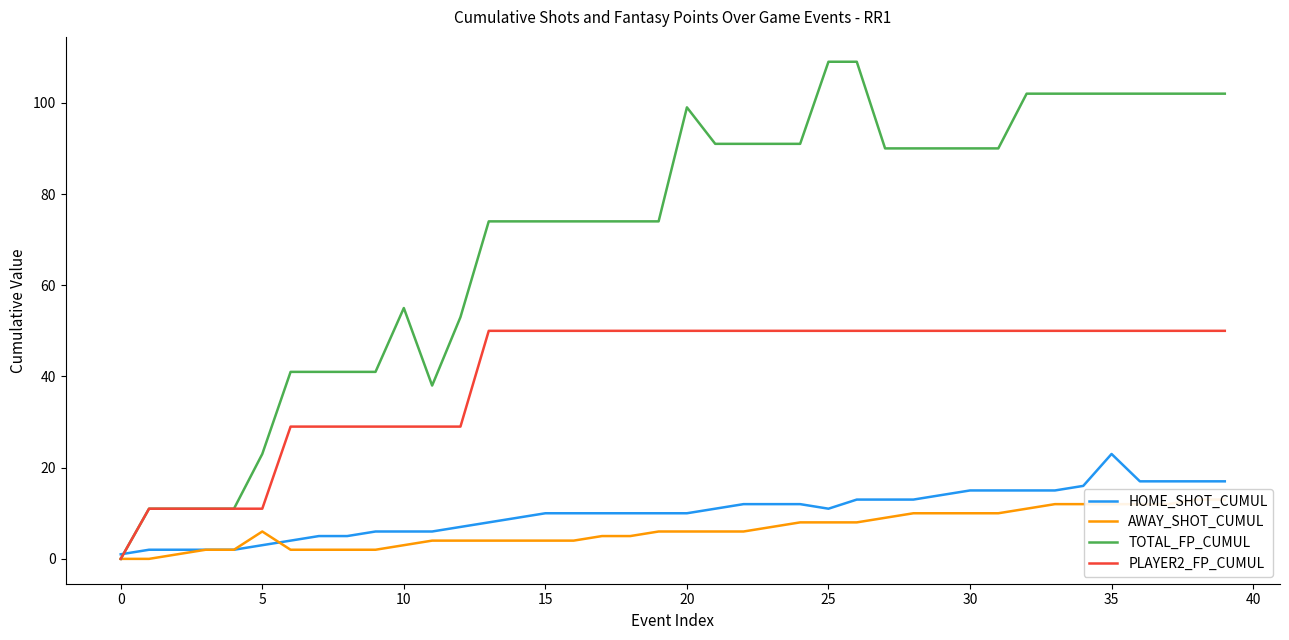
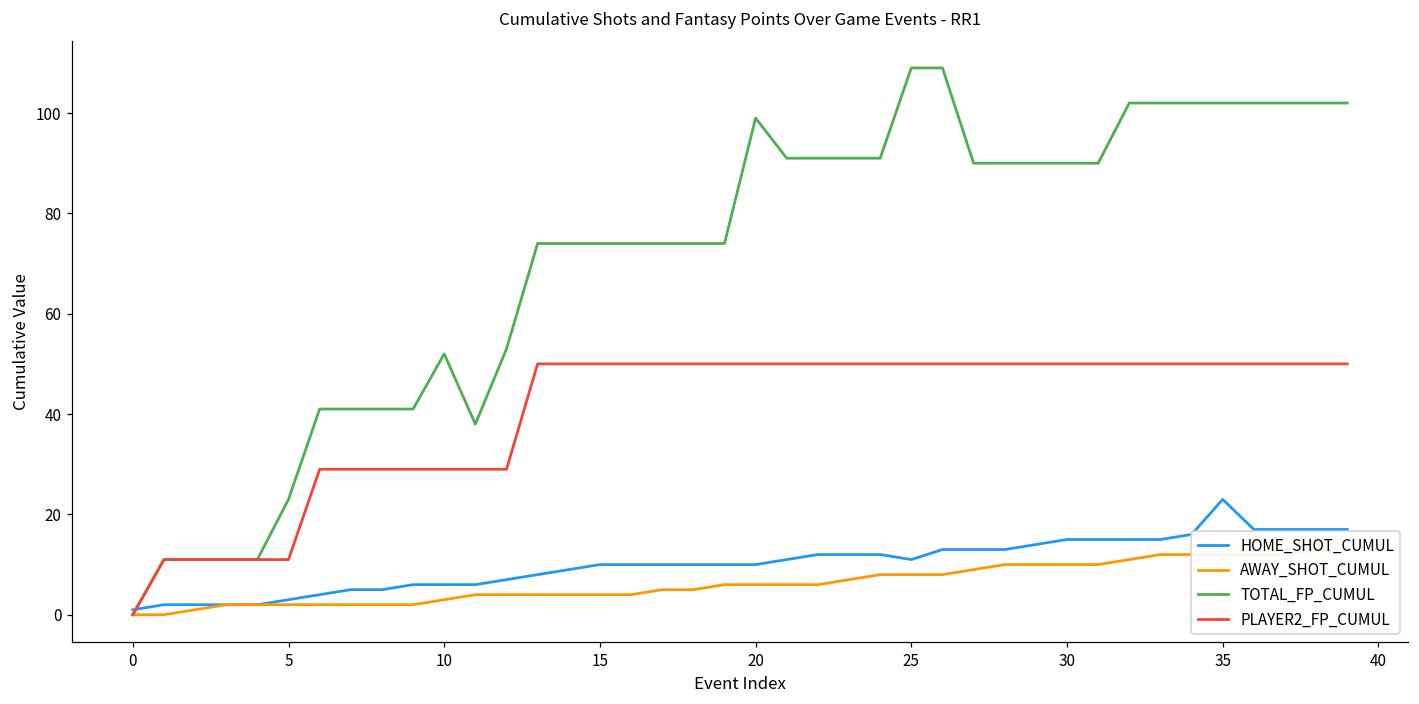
  {
    "HOME_SHOT_CUMUL": {
      "0": 1,
      "5": 3,
      "10": 6,
      "15": 10,
      "20": 10,
      "25": 11,
      "30": 15,
      "35": 23
    },
    "AWAY_SHOT_CUMUL": {
-     "5": 6,
+     "5": 2,
      "10": 3,
      "15": 4,
      "20": 6,
      "25": 8,
      "30": 10
    },
    "TOTAL_FP_CUMUL": {
      "5": 23,
-     "10": 55,
+     "10": 52,
      "15": 74,
      "20": 99,
      "25": 109,
      "30": 90,
      "35": 102
    },
    "PLAYER2_FP_CUMUL": {
      "5": 11,
      "10": 29,
      "15": 50,
      "20": 50,
      "25": 50,
      "30": 50,
      "35": 50
    }
  }
